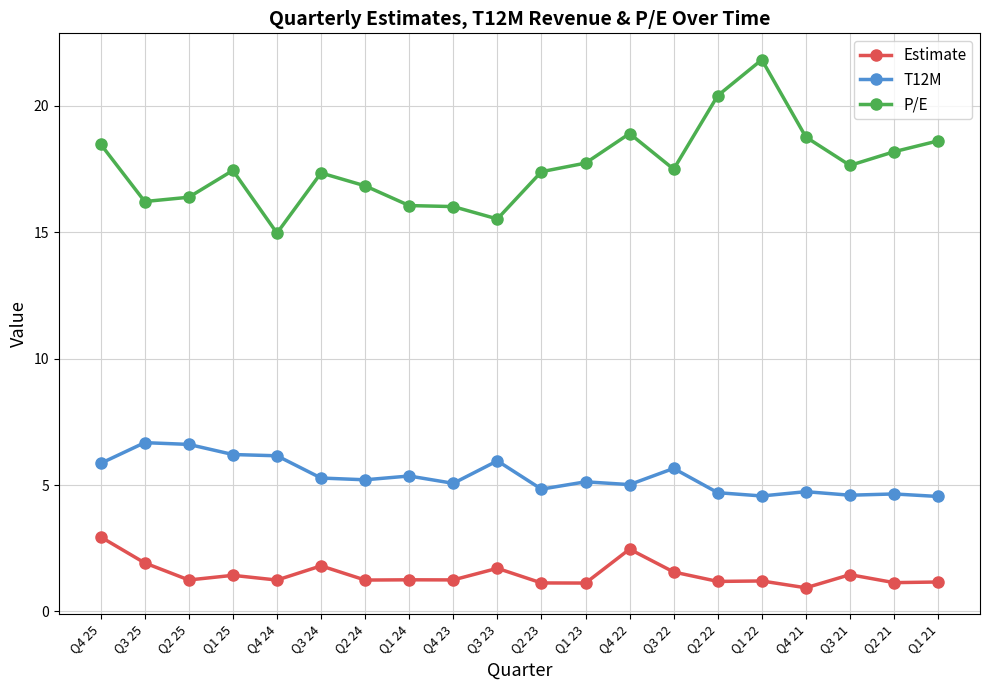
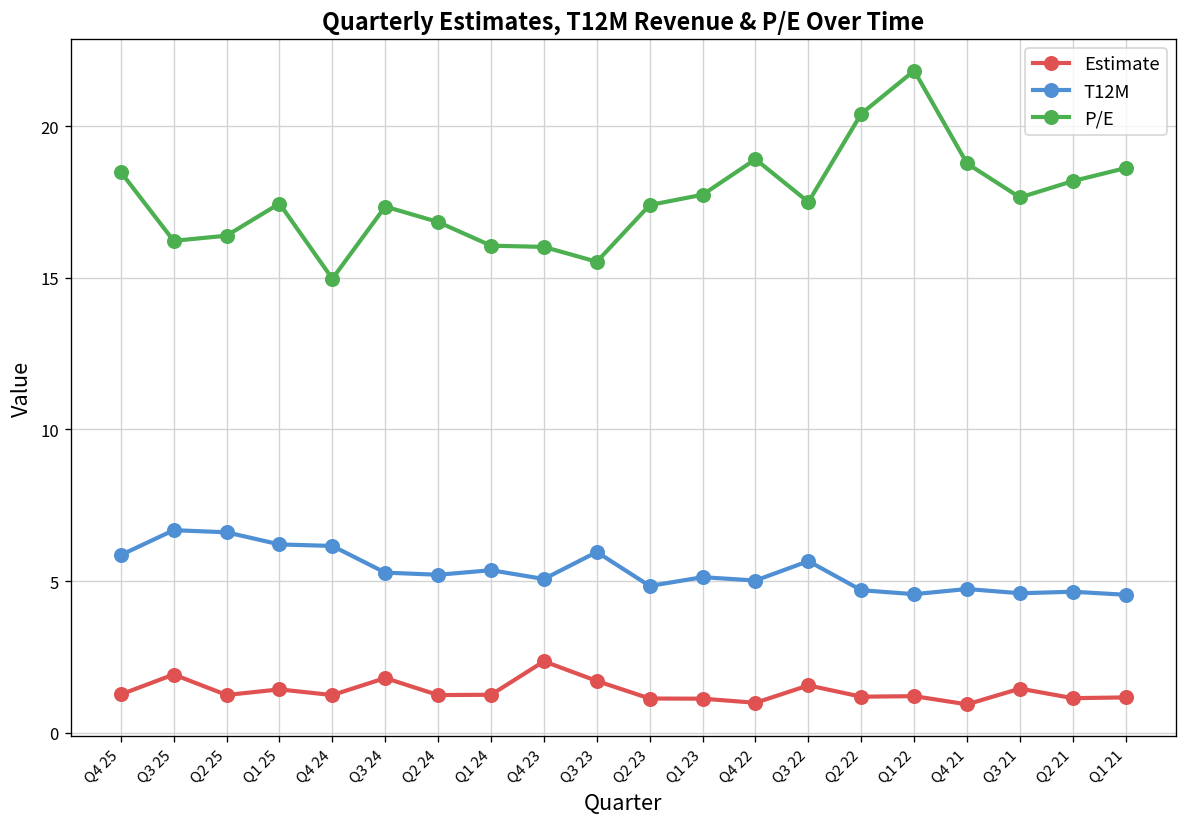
  {
    "Estimate": {
-     "Q4 25": 2.9,
+     "Q4 25": 1.3,
      "Q3 25": 1.9,
      "Q2 25": 1.2,
      "Q1 25": 1.4,
      "Q4 24": 1.2,
      "Q3 24": 1.8,
      "Q2 24": 1.2,
      "Q1 24": 1.3,
-     "Q4 23": 1.2,
+     "Q4 23": 2.4,
      "Q3 23": 1.7,
      "Q2 23": 1.1,
      "Q1 23": 1.1,
-     "Q4 22": 2.5,
+     "Q4 22": 1.0,
      "Q3 22": 1.6,
      "Q2 22": 1.2,
      "Q1 22": 1.2,
      "Q4 21": 0.9,
      "Q3 21": 1.5,
      "Q2 21": 1.1,
      "Q1 21": 1.2
    },
    "T12M": {
      "Q4 25": 5.9,
      "Q3 25": 6.7,
      "Q2 25": 6.6,
      "Q1 25": 6.2,
      "Q4 24": 6.2,
      "Q3 24": 5.3,
      "Q2 24": 5.2,
      "Q1 24": 5.4,
      "Q4 23": 5.1,
      "Q3 23": 6.0,
      "Q2 23": 4.8,
      "Q1 23": 5.1,
      "Q4 22": 5.0,
      "Q3 22": 5.7,
      "Q2 22": 4.7,
      "Q1 22": 4.6,
      "Q4 21": 4.7,
      "Q3 21": 4.6,
      "Q2 21": 4.7,
      "Q1 21": 4.6
    },
    "P/E": {
      "Q4 25": 18.5,
      "Q3 25": 16.2,
      "Q2 25": 16.4,
      "Q1 25": 17.5,
      "Q4 24": 15.0,
      "Q3 24": 17.4,
      "Q2 24": 16.8,
      "Q1 24": 16.1,
      "Q4 23": 16.0,
      "Q3 23": 15.5,
      "Q2 23": 17.4,
      "Q1 23": 17.7,
      "Q4 22": 18.9,
      "Q3 22": 17.5,
      "Q2 22": 20.4,
      "Q1 22": 21.8,
      "Q4 21": 18.8,
      "Q3 21": 17.7,
      "Q2 21": 18.2,
      "Q1 21": 18.6
    }
  }
